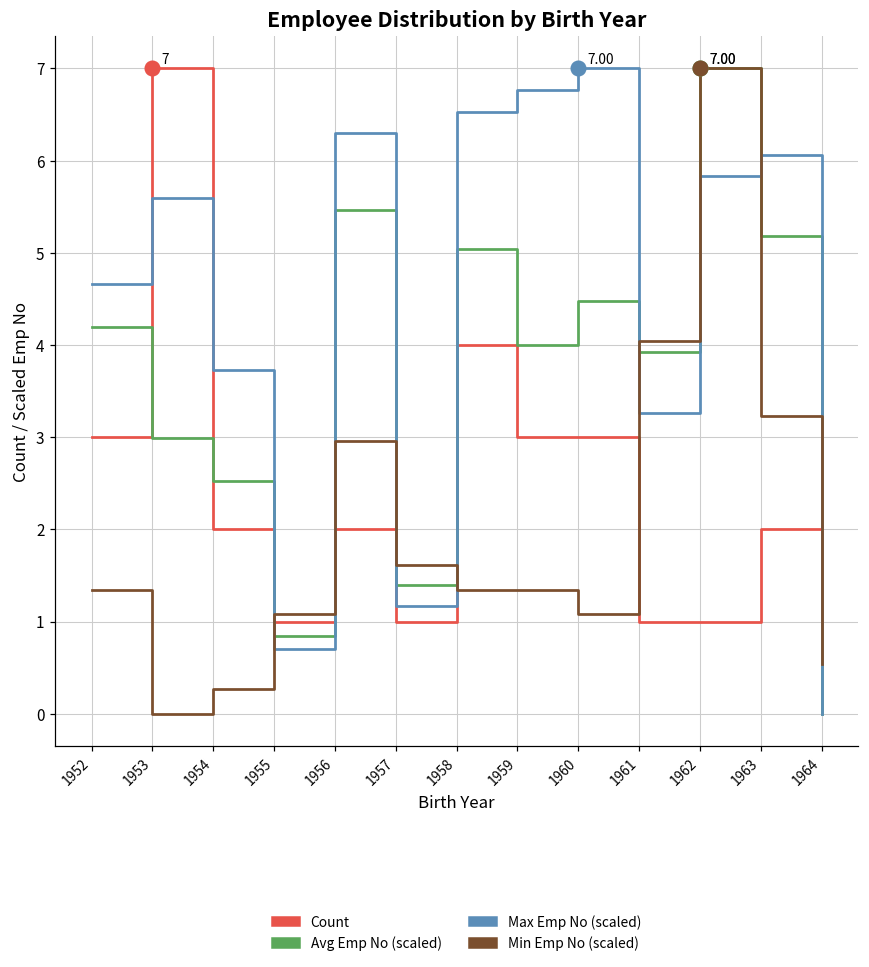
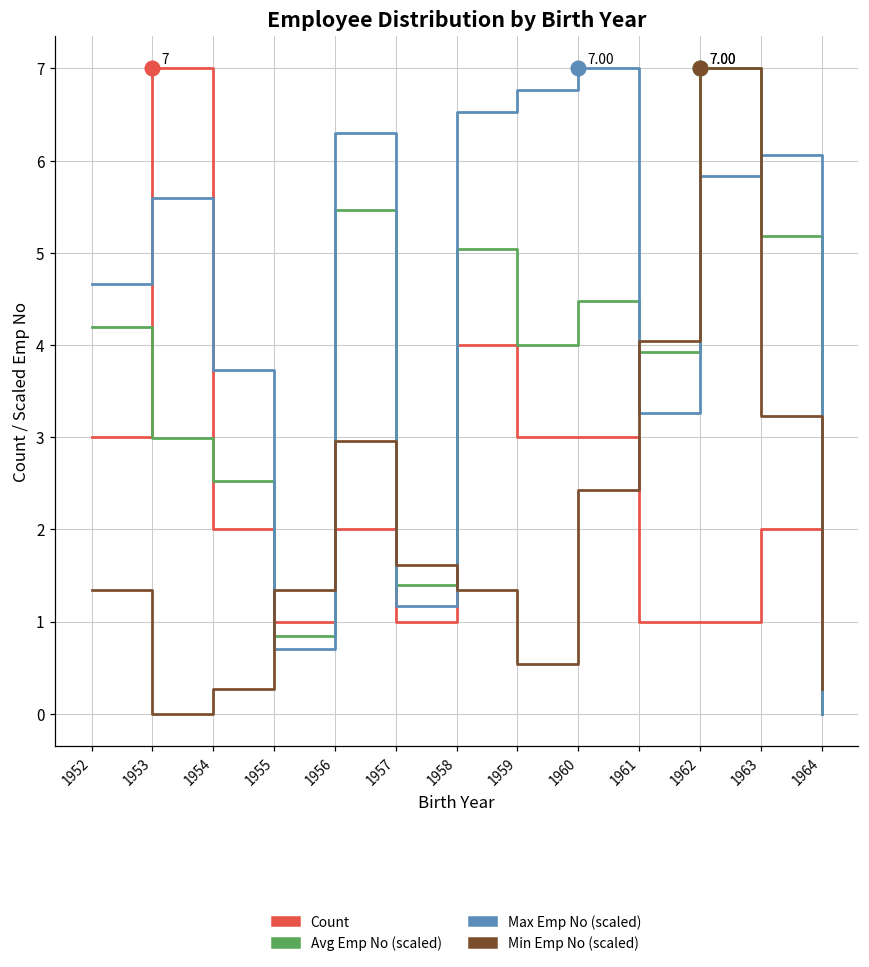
  {
    "Min Emp No (scaled)": {
      "1952": 1.3,
      "1953": 0.0,
      "1954": 0.3,
-     "1955": 1.1,
+     "1955": 1.3,
      "1956": 3.0,
      "1957": 1.6,
      "1958": 1.3,
-     "1959": 1.3,
-     "1960": 1.1,
+     "1959": 0.5,
+     "1960": 2.4,
      "1961": 4.0,
      "1963": 3.2,
-     "1964": 0.5
+     "1964": 0.3
    }
  }
